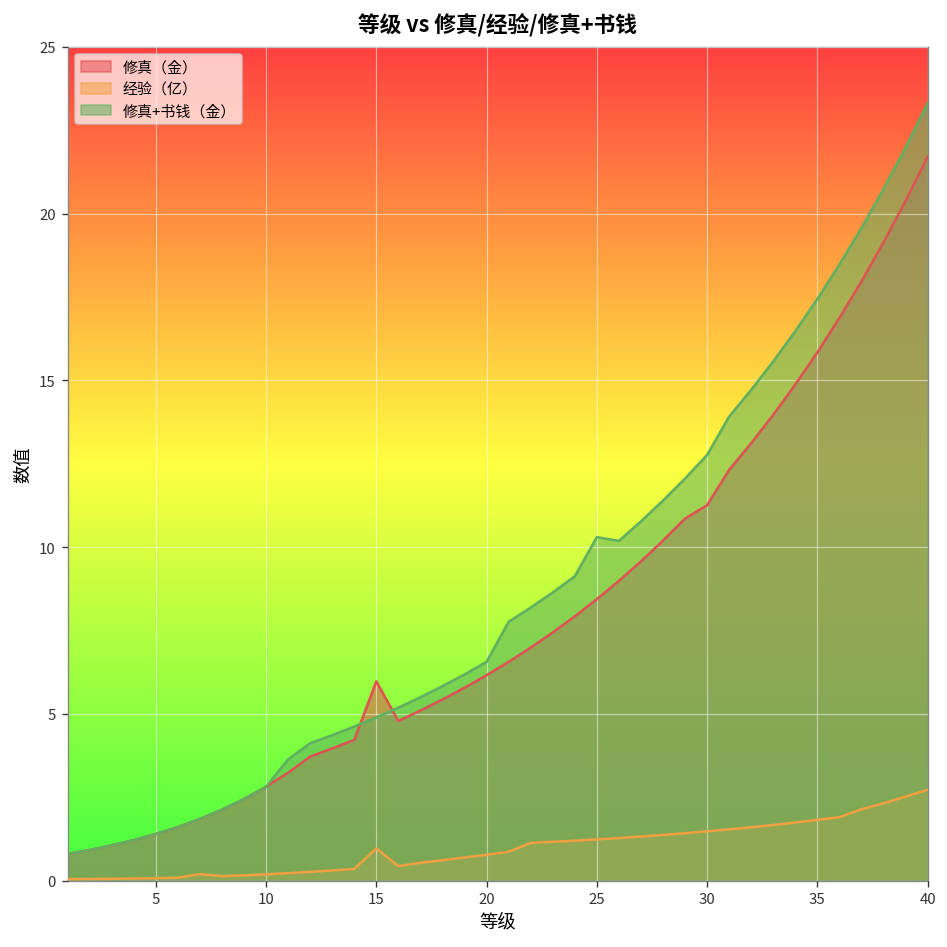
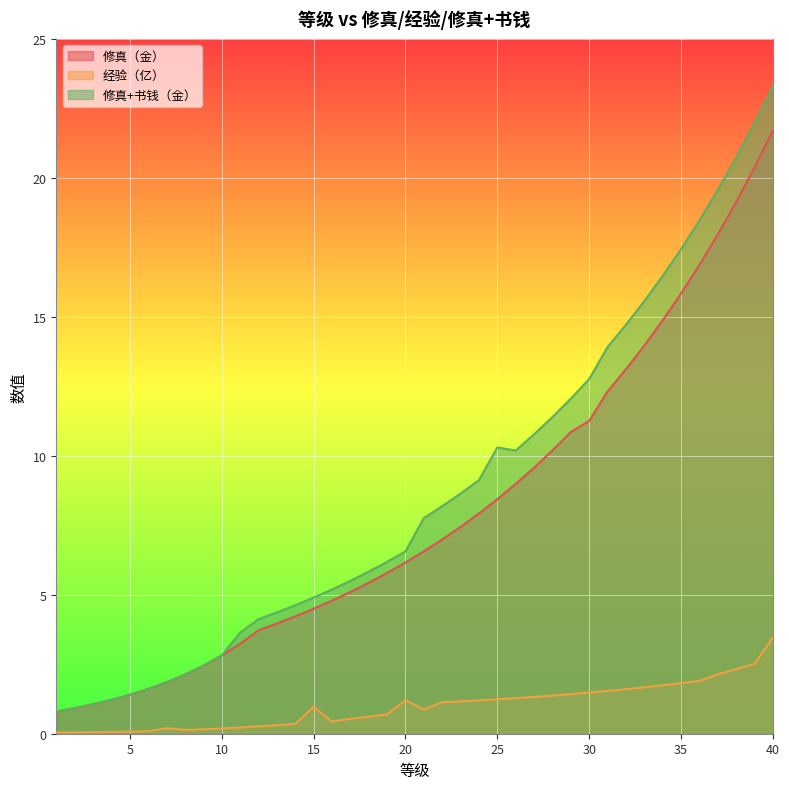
  {
    "修真（金）": {
-     "15": 6.0,
+     "15": 4.5,
      "20": 6.2,
      "25": 8.4,
      "30": 11.3,
      "35": 15.8,
      "40": 21.7
    },
    "经验（亿）": {
      "5": 0.1,
      "10": 0.2,
      "15": 1.0,
-     "20": 0.8,
+     "20": 1.2,
      "25": 1.2,
      "30": 1.5,
      "35": 1.8,
-     "40": 2.7
+     "40": 3.5
    },
    "修真+书钱（金）": {
      "15": 4.9,
      "20": 6.6,
      "25": 10.3,
      "30": 12.8,
      "35": 17.4,
      "40": 23.3
    }
  }
